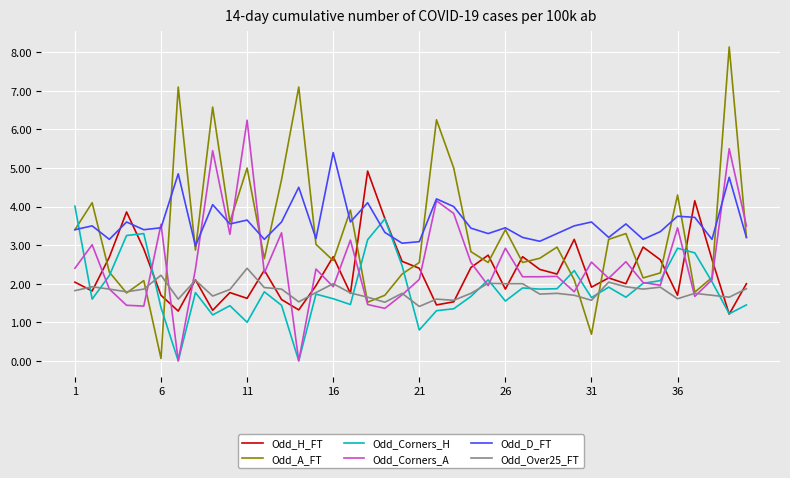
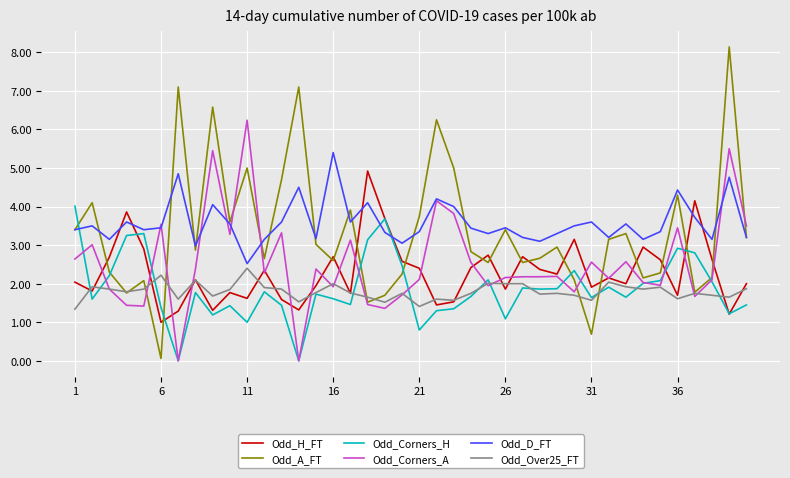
  {
    "Odd_H_FT": {
      "1": 2.0,
-     "6": 1.7,
+     "6": 1.0,
      "11": 1.6,
      "16": 2.7,
      "21": 2.4,
      "26": 1.9,
      "31": 1.9,
      "36": 1.7
    },
    "Odd_A_FT": {
      "6": 0.1,
      "11": 5.0,
      "16": 2.6,
-     "21": 2.6,
+     "21": 3.7,
      "31": 0.7,
      "36": 4.3
    },
    "Odd_Corners_H": {
      "1": 4.0,
      "6": 1.4,
      "11": 1.0,
      "16": 1.6,
      "21": 0.8,
-     "26": 1.6,
+     "26": 1.1,
      "31": 1.6,
      "36": 2.9
    },
    "Odd_Corners_A": {
-     "1": 2.4,
+     "1": 2.6,
      "6": 3.5,
      "11": 6.2,
      "16": 1.9,
      "21": 2.1,
-     "26": 2.9,
+     "26": 2.2,
      "31": 2.6,
      "36": 3.5
    },
    "Odd_D_FT": {
      "6": 3.5,
-     "11": 3.7,
+     "11": 2.5,
      "16": 5.4,
-     "21": 3.1,
+     "21": 3.4,
      "31": 3.6,
-     "36": 3.8
+     "36": 4.4
    },
    "Odd_Over25_FT": {
-     "1": 1.8,
+     "1": 1.3,
      "6": 2.2,
      "11": 2.4,
      "16": 2.0,
      "21": 1.4,
      "26": 2.0,
      "31": 1.6,
      "36": 1.6
    }
  }
